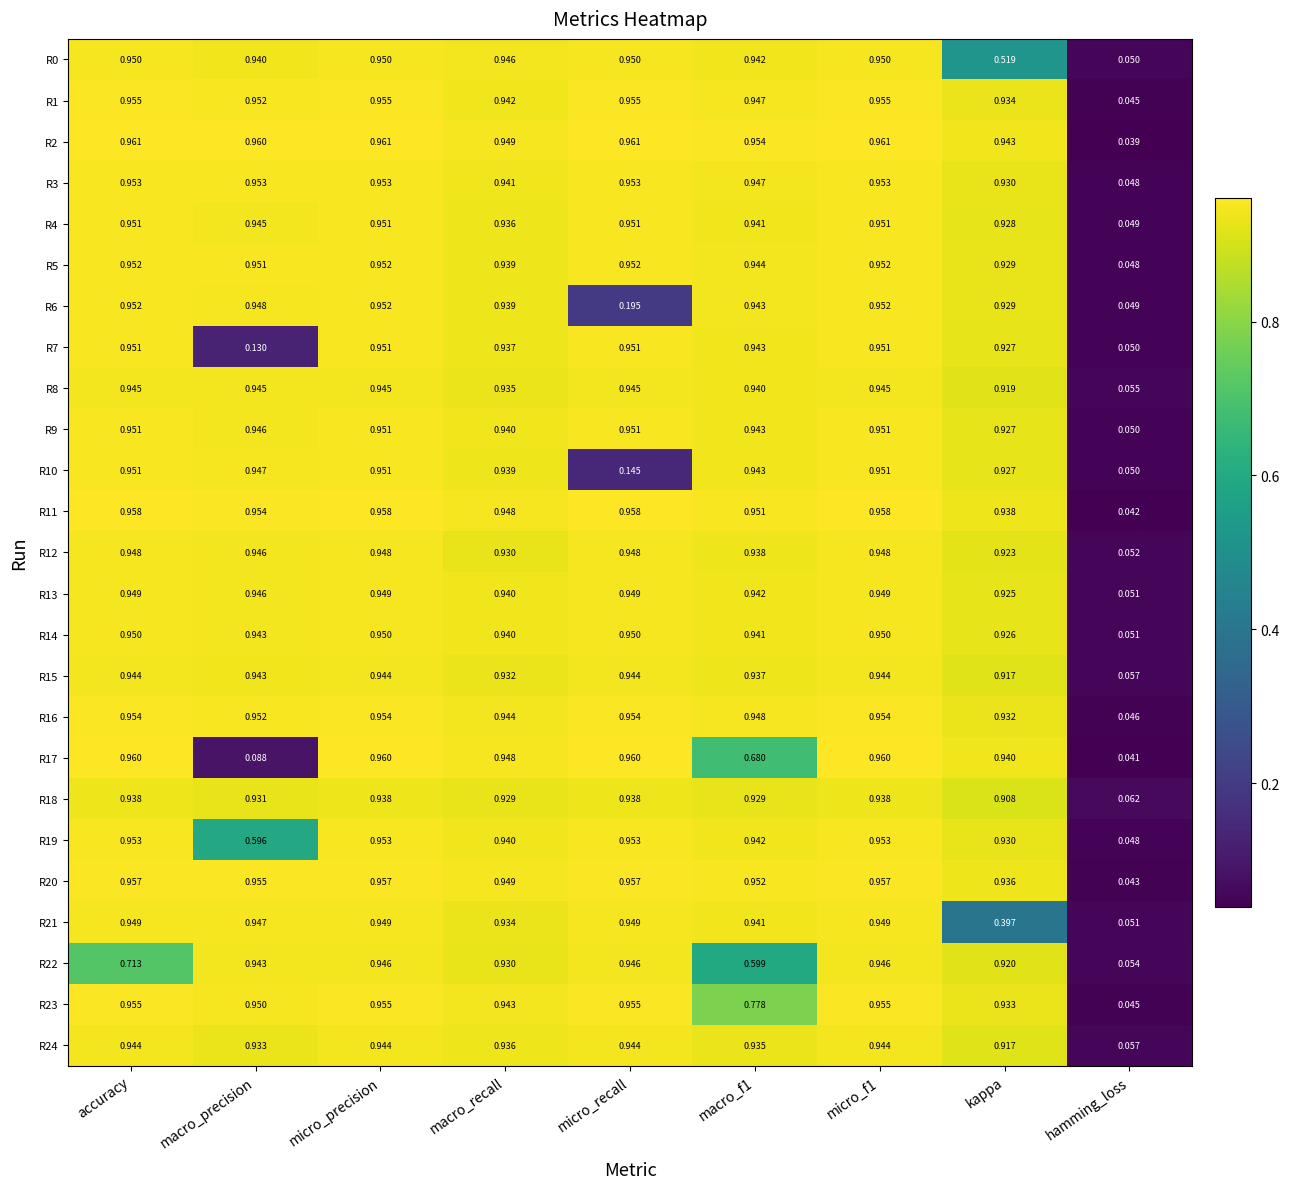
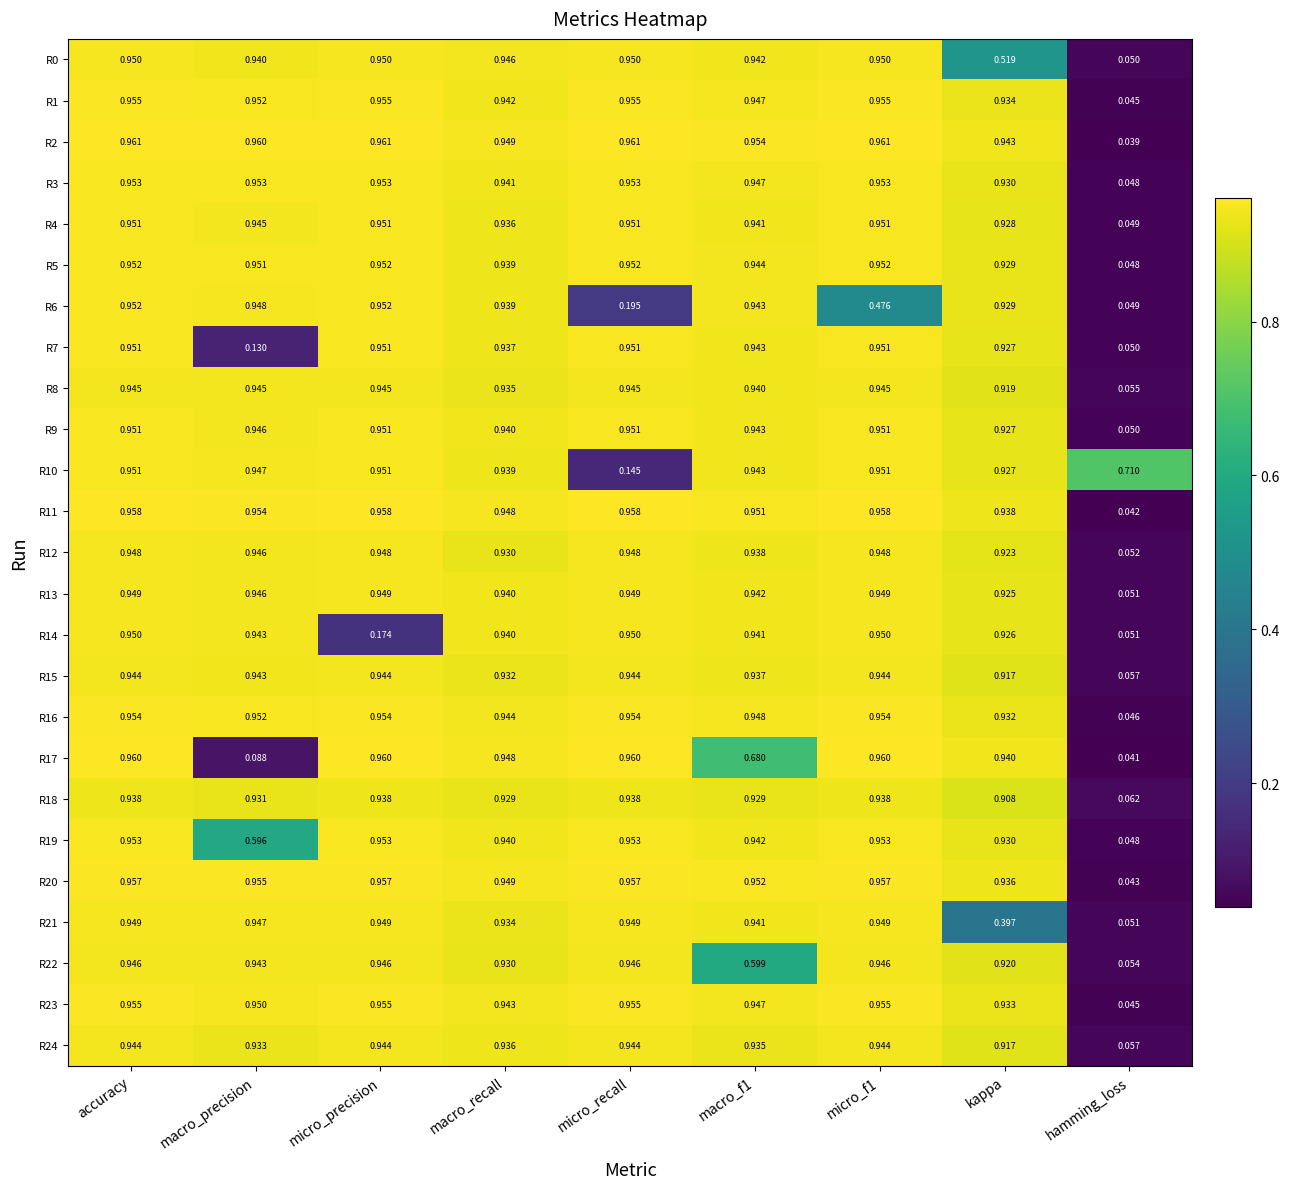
  {
    "R6": {
      "accuracy": 0.952,
      "macro_precision": 0.948,
      "micro_precision": 0.952,
      "macro_recall": 0.939,
      "micro_recall": 0.195,
      "macro_f1": 0.943,
-     "micro_f1": 0.952,
+     "micro_f1": 0.476,
      "kappa": 0.929,
      "hamming_loss": 0.049
    },
    "R10": {
      "accuracy": 0.951,
      "macro_precision": 0.947,
      "micro_precision": 0.951,
      "macro_recall": 0.939,
      "micro_recall": 0.145,
      "macro_f1": 0.943,
      "micro_f1": 0.951,
      "kappa": 0.927,
-     "hamming_loss": 0.050
+     "hamming_loss": 0.710
    },
    "R14": {
      "accuracy": 0.950,
      "macro_precision": 0.943,
-     "micro_precision": 0.950,
+     "micro_precision": 0.174,
      "macro_recall": 0.940,
      "micro_recall": 0.950,
      "macro_f1": 0.941,
      "micro_f1": 0.950,
      "kappa": 0.926,
      "hamming_loss": 0.051
    },
    "R22": {
-     "accuracy": 0.713,
+     "accuracy": 0.946,
      "macro_precision": 0.943,
      "micro_precision": 0.946,
      "macro_recall": 0.930,
      "micro_recall": 0.946,
      "macro_f1": 0.599,
      "micro_f1": 0.946,
      "kappa": 0.920,
      "hamming_loss": 0.054
    },
    "R23": {
      "accuracy": 0.955,
      "macro_precision": 0.950,
      "micro_precision": 0.955,
      "macro_recall": 0.943,
      "micro_recall": 0.955,
-     "macro_f1": 0.778,
+     "macro_f1": 0.947,
      "micro_f1": 0.955,
      "kappa": 0.933,
      "hamming_loss": 0.045
    }
  }
